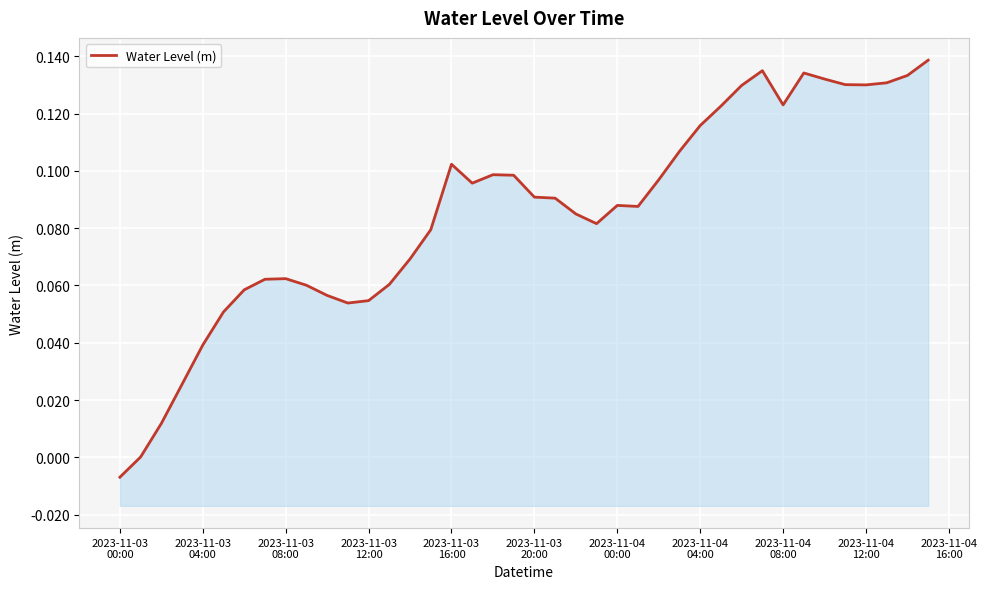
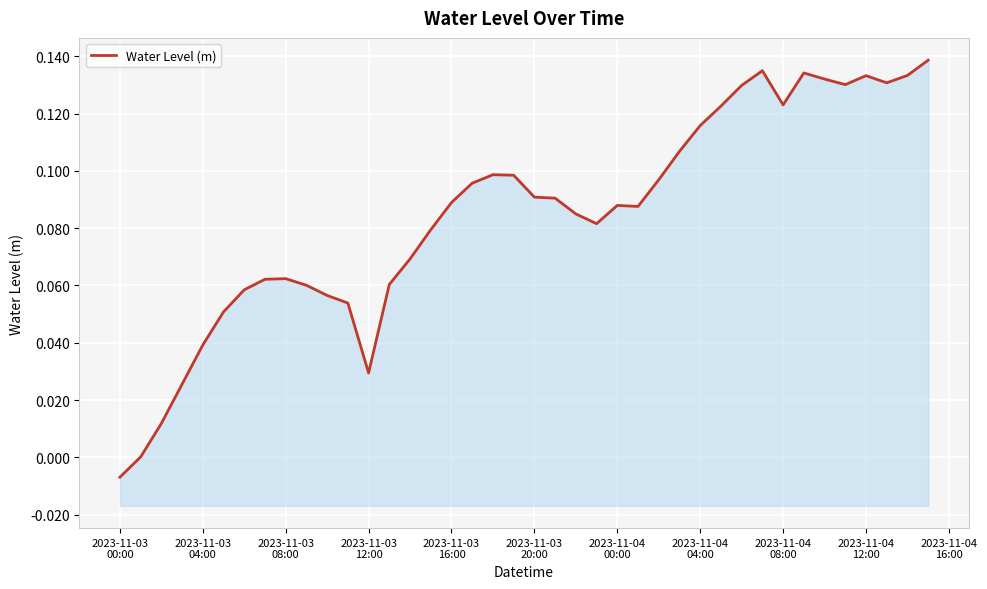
  {
    "2023-11-03 00:00": -0.007,
    "2023-11-03 04:00": 0.039,
    "2023-11-03 08:00": 0.062,
-   "2023-11-03 12:00": 0.055,
-   "2023-11-03 16:00": 0.102,
+   "2023-11-03 12:00": 0.029,
+   "2023-11-03 16:00": 0.089,
    "2023-11-03 20:00": 0.091,
    "2023-11-04 00:00": 0.088,
    "2023-11-04 04:00": 0.116,
    "2023-11-04 08:00": 0.123,
-   "2023-11-04 12:00": 0.130
+   "2023-11-04 12:00": 0.133
  }
